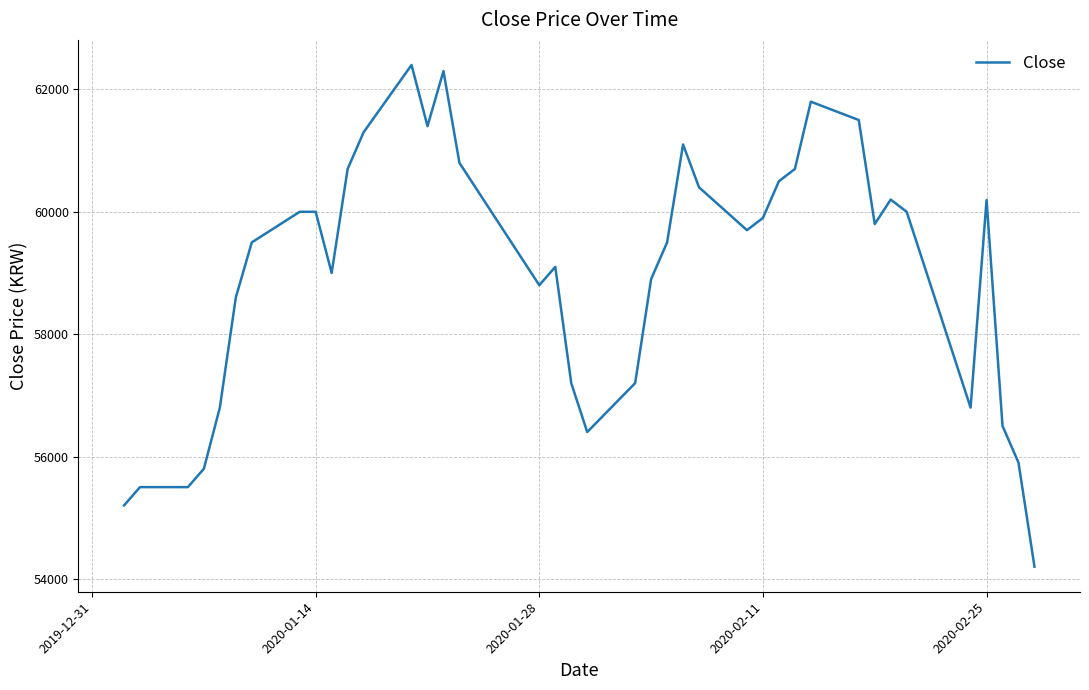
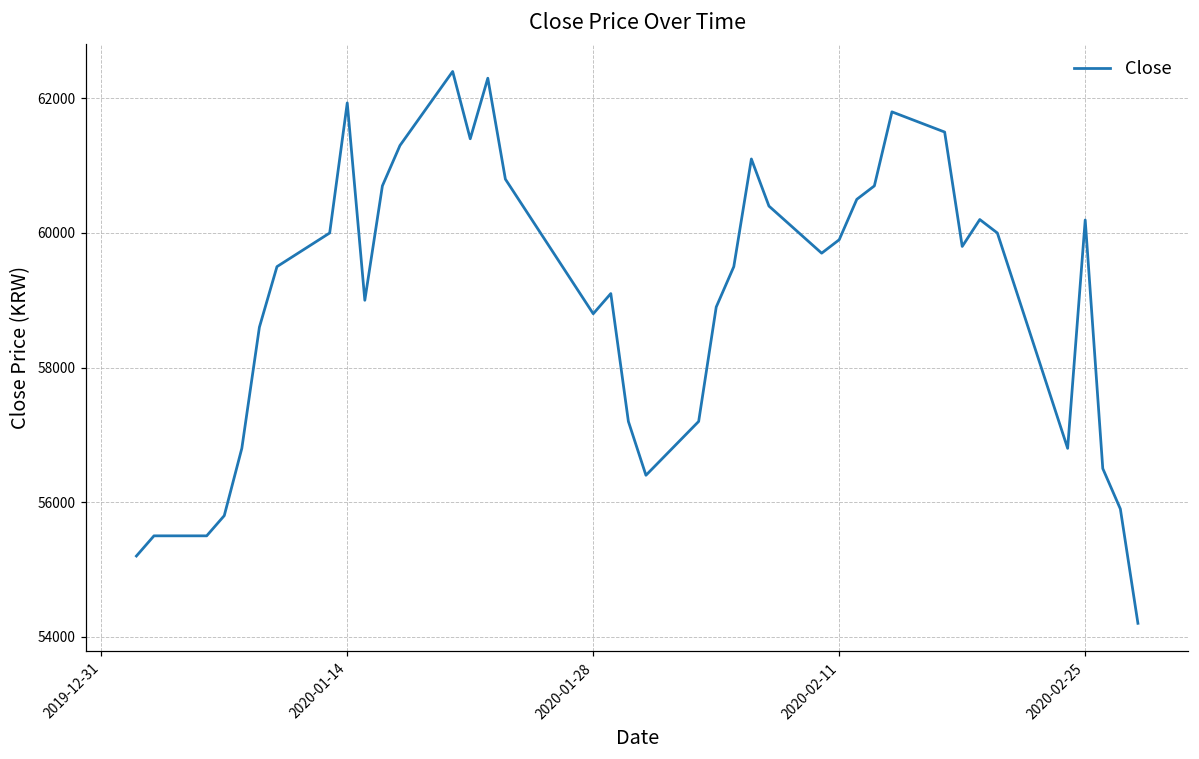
  {
-   "2020-01-14": 60000,
+   "2020-01-14": 61900,
    "2020-01-28": 58800,
    "2020-02-11": 59900,
    "2020-02-25": 60200
  }
